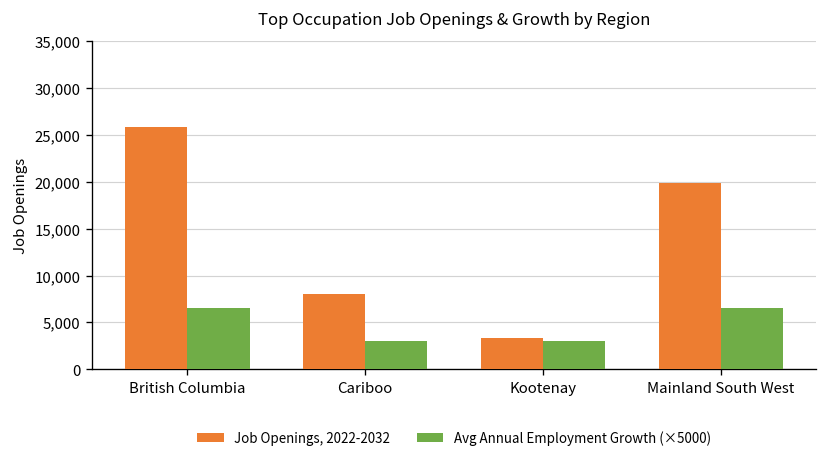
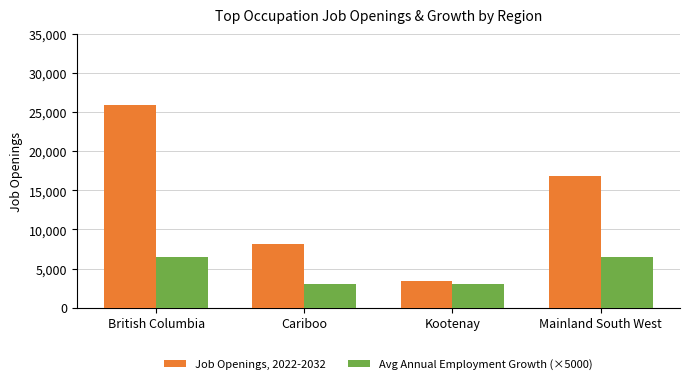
  {
    "Job Openings, 2022-2032": {
      "British Columbia": "26,000",
      "Cariboo": "8,000",
      "Kootenay": "3,000",
-     "Mainland South West": "20,000"
+     "Mainland South West": "17,000"
    },
    "Avg Annual Employment Growth (×5000)": {
      "British Columbia": "7,000",
      "Cariboo": "3,000",
      "Kootenay": "3,000",
      "Mainland South West": "7,000"
    }
  }
